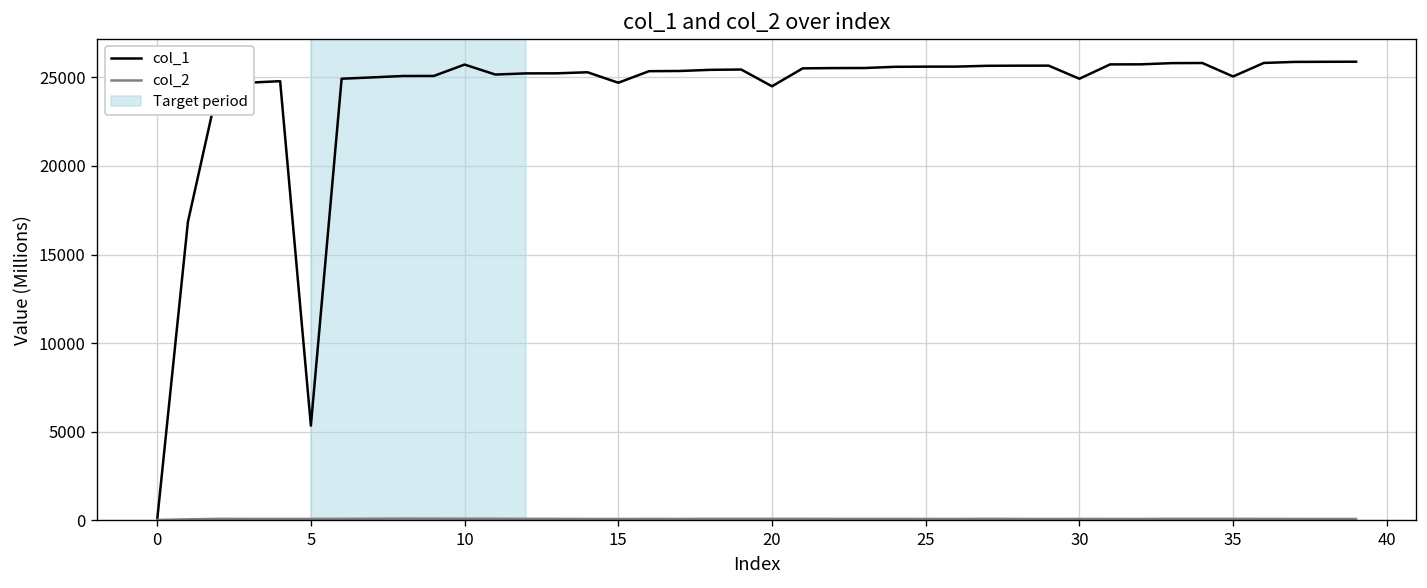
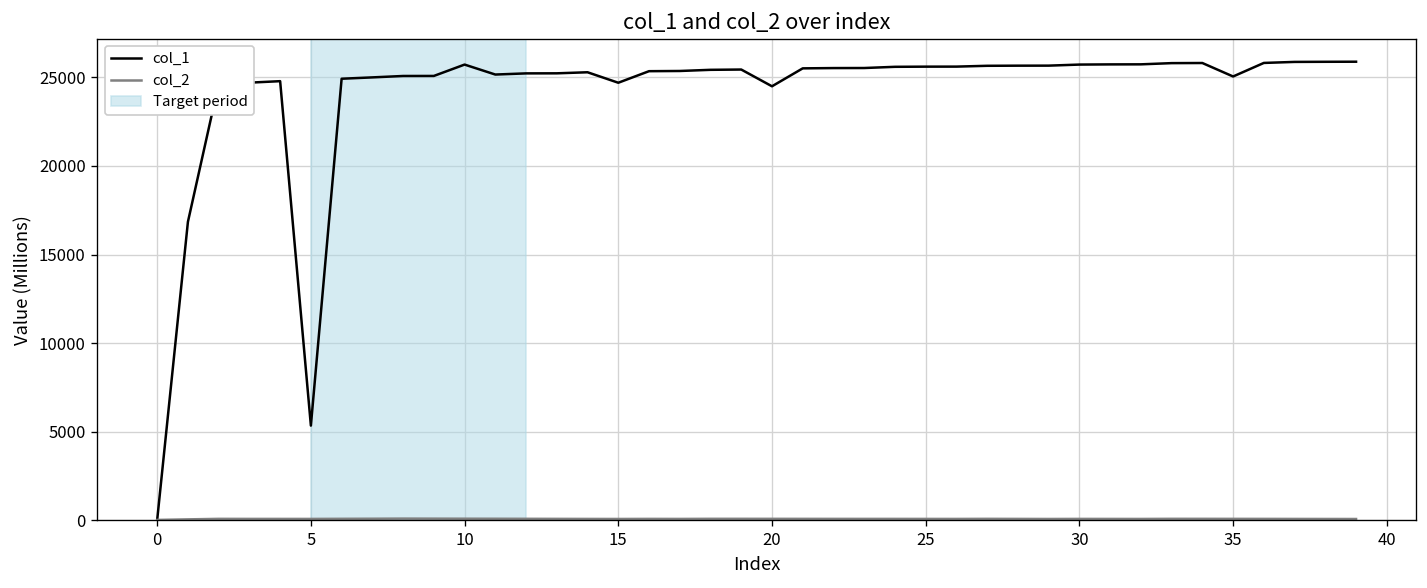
  {
    "col_1": {
      "5": 5400,
      "10": 25700,
      "15": 24700,
      "20": 24500,
      "25": 25600,
-     "30": 24900,
+     "30": 25700,
      "35": 25000
    },
    "col_2": {
      "5": 100,
      "10": 100,
      "15": 100,
      "20": 100,
      "25": 100,
      "30": 100,
      "35": 100
    }
  }
